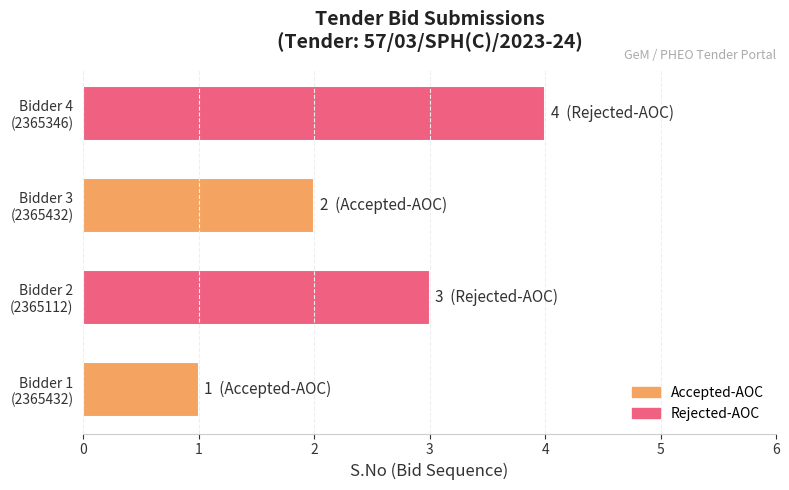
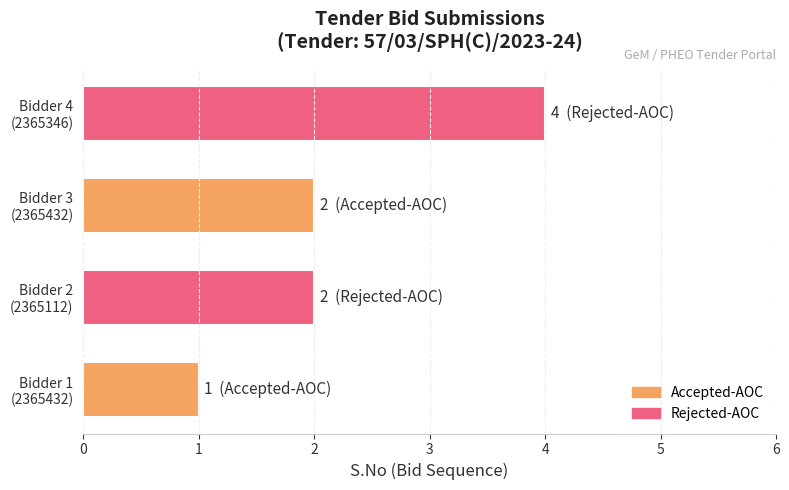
  {
    "Bidder 4 (2365346)": 4,
    "Bidder 3 (2365432)": 2,
-   "Bidder 2 (2365112)": 3,
+   "Bidder 2 (2365112)": 2,
    "Bidder 1 (2365432)": 1
  }
